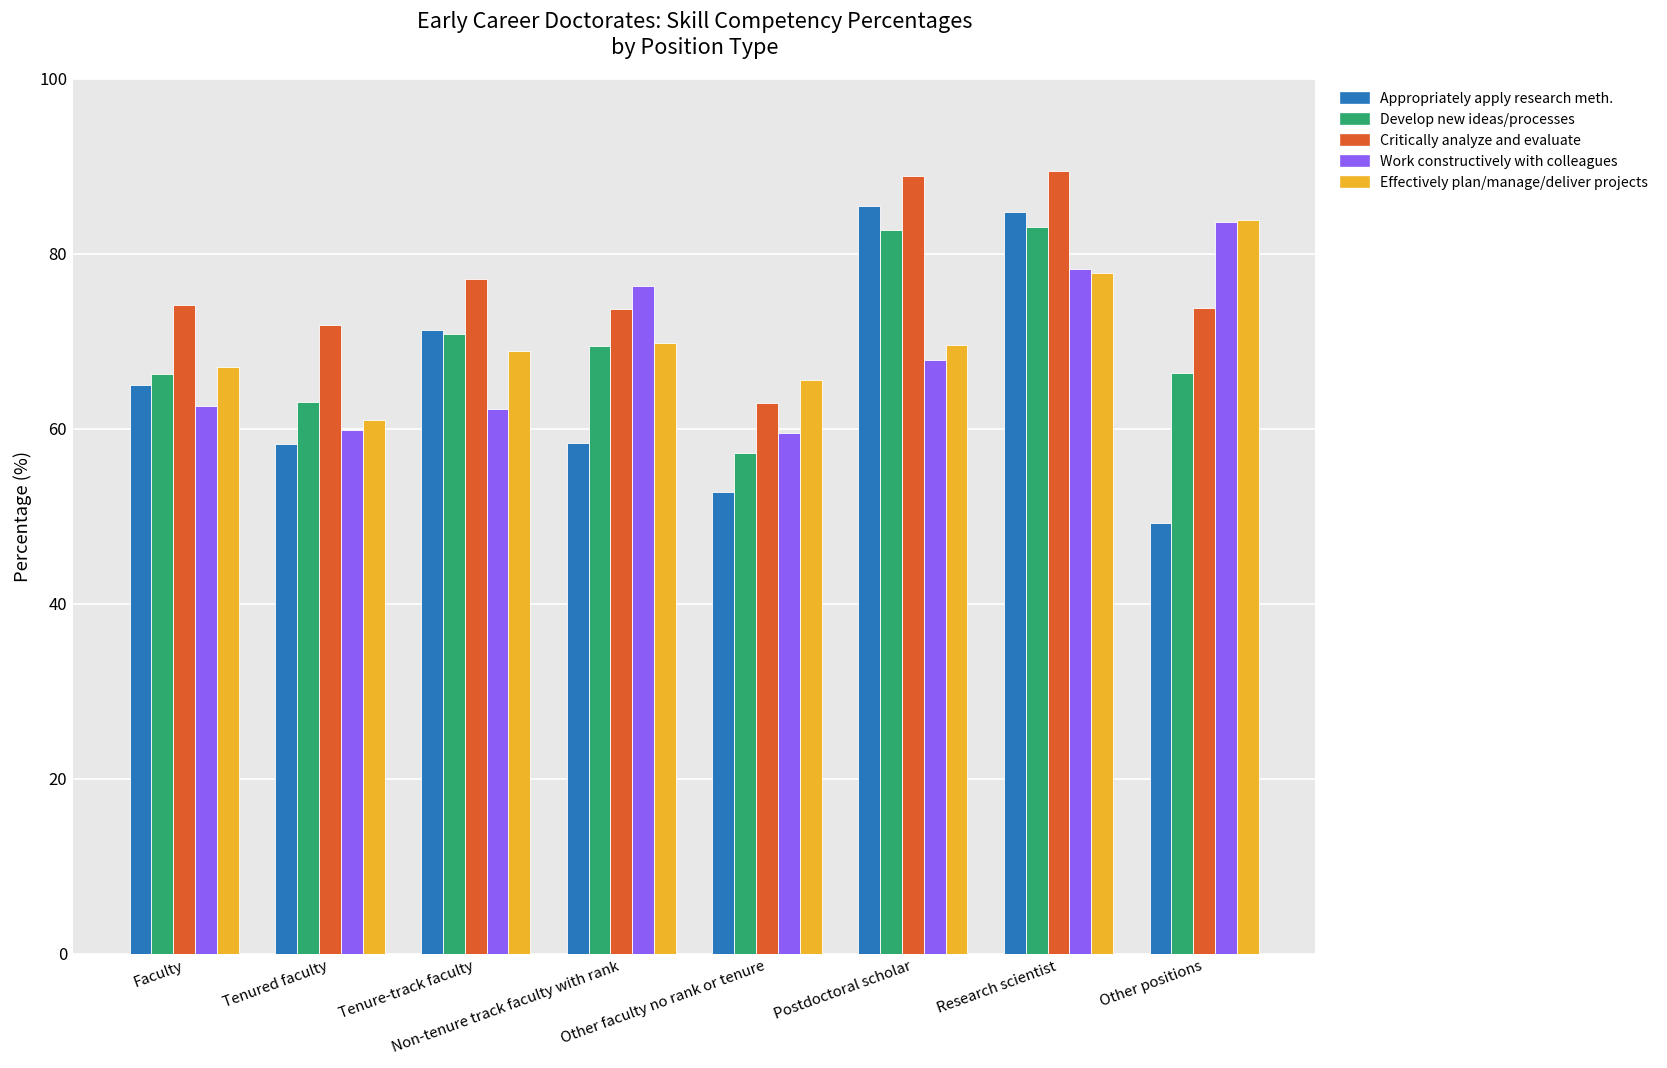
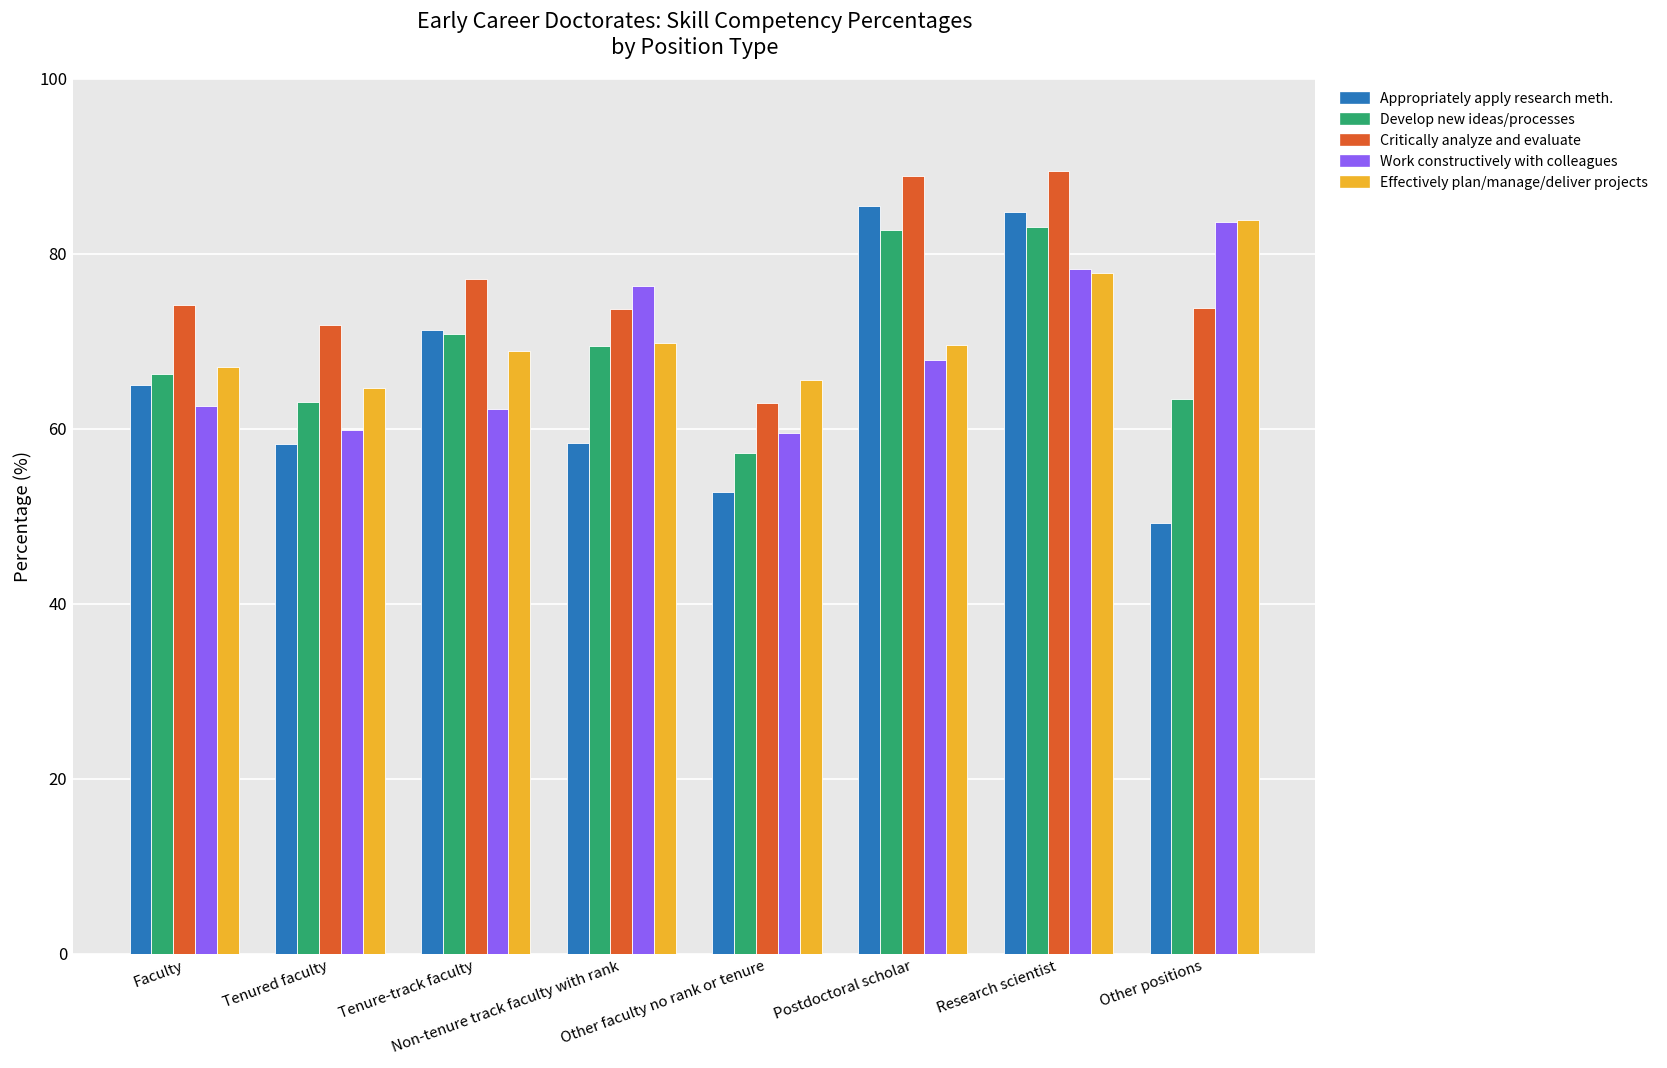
  {
    "Appropriately apply research meth.": {
      "Faculty": 65,
      "Tenured faculty": 58,
      "Tenure-track faculty": 71,
      "Non-tenure track faculty with rank": 58,
      "Other faculty no rank or tenure": 53,
      "Postdoctoral scholar": 85,
      "Research scientist": 85,
      "Other positions": 49
    },
    "Develop new ideas/processes": {
      "Faculty": 66,
      "Tenured faculty": 63,
      "Tenure-track faculty": 71,
      "Non-tenure track faculty with rank": 69,
      "Other faculty no rank or tenure": 57,
      "Postdoctoral scholar": 83,
      "Research scientist": 83,
-     "Other positions": 66
+     "Other positions": 63
    },
    "Critically analyze and evaluate": {
      "Faculty": 74,
      "Tenured faculty": 72,
      "Tenure-track faculty": 77,
      "Non-tenure track faculty with rank": 74,
      "Other faculty no rank or tenure": 63,
      "Postdoctoral scholar": 89,
      "Research scientist": 89,
      "Other positions": 74
    },
    "Work constructively with colleagues": {
      "Faculty": 63,
      "Tenured faculty": 60,
      "Tenure-track faculty": 62,
      "Non-tenure track faculty with rank": 76,
      "Other faculty no rank or tenure": 60,
      "Postdoctoral scholar": 68,
      "Research scientist": 78,
      "Other positions": 84
    },
    "Effectively plan/manage/deliver projects": {
      "Faculty": 67,
-     "Tenured faculty": 61,
+     "Tenured faculty": 65,
      "Tenure-track faculty": 69,
      "Non-tenure track faculty with rank": 70,
      "Other faculty no rank or tenure": 66,
      "Postdoctoral scholar": 70,
      "Research scientist": 78,
      "Other positions": 84
    }
  }
